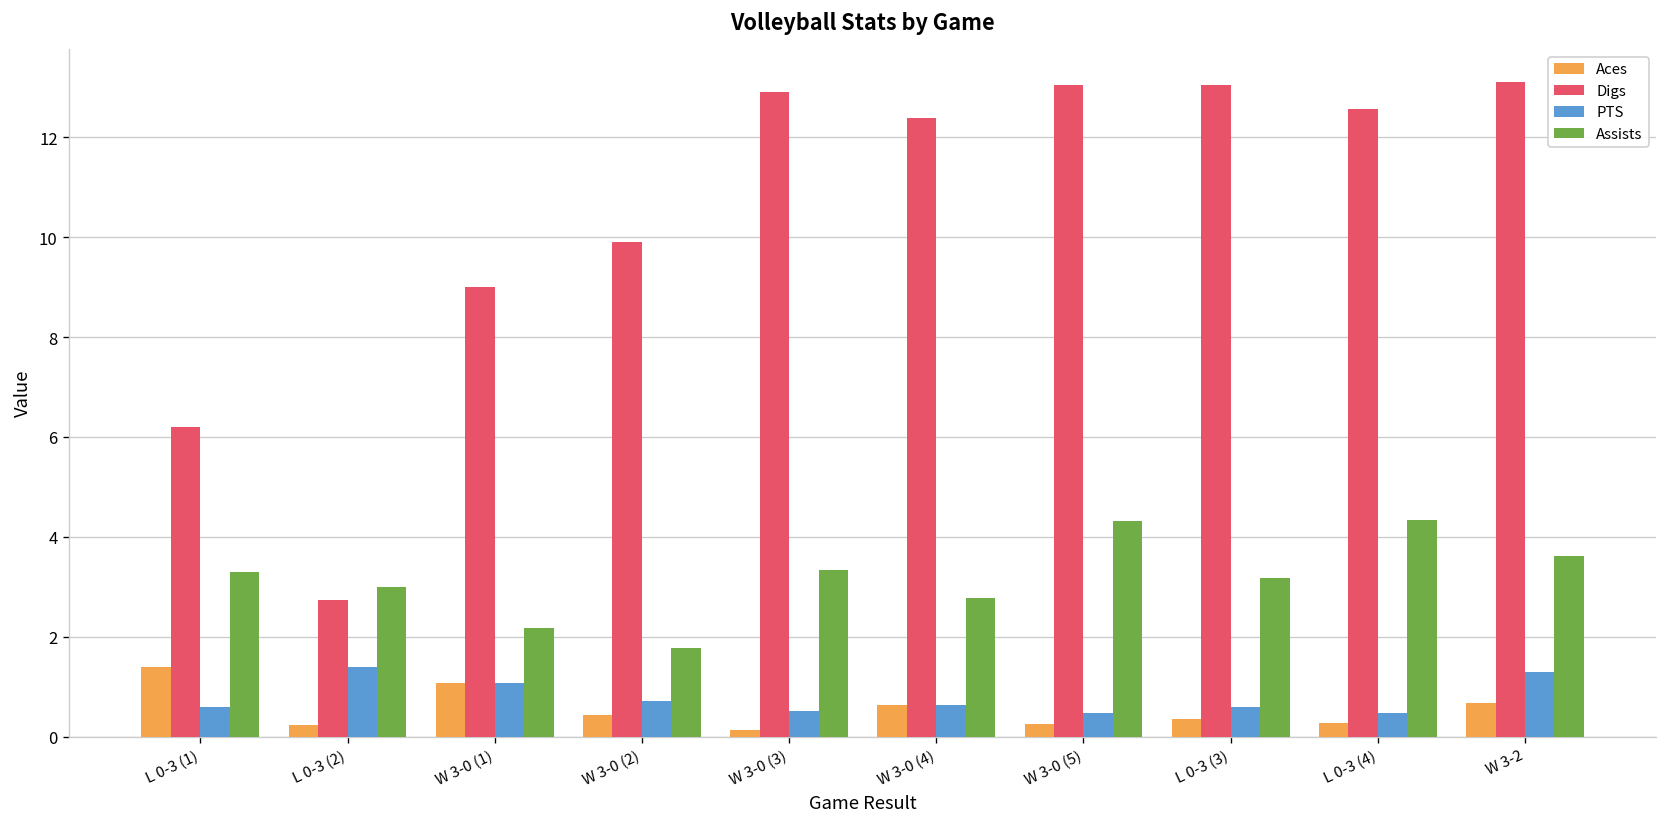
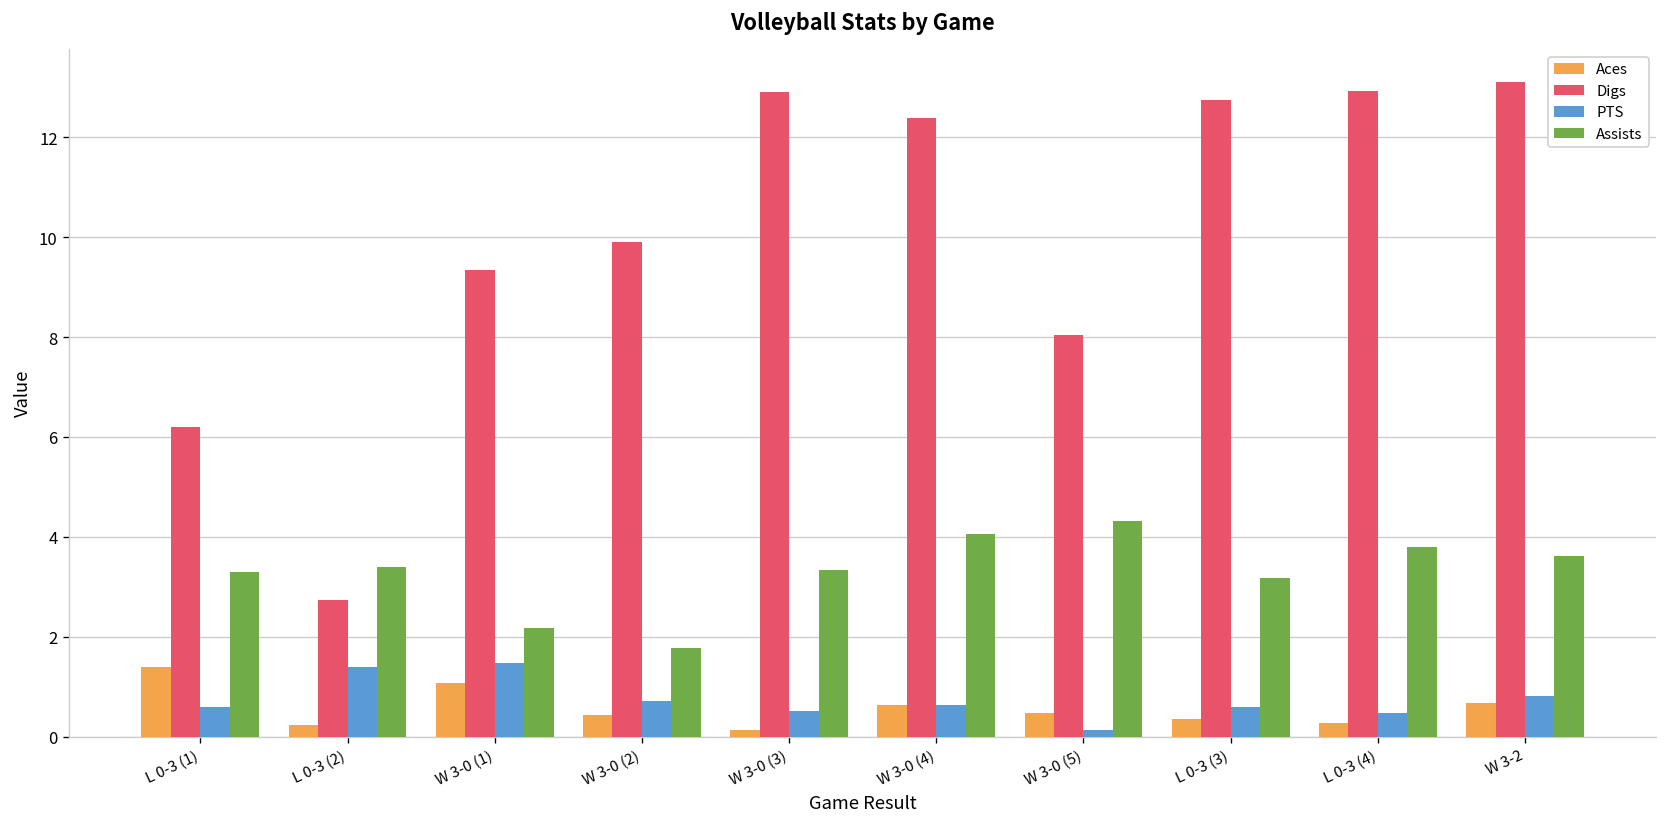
  {
    "Aces": {
      "L 0-3 (1)": 1.4,
      "L 0-3 (2)": 0.2,
      "W 3-0 (1)": 1.1,
      "W 3-0 (2)": 0.4,
      "W 3-0 (3)": 0.1,
      "W 3-0 (4)": 0.6,
-     "W 3-0 (5)": 0.2,
+     "W 3-0 (5)": 0.5,
      "L 0-3 (3)": 0.4,
      "L 0-3 (4)": 0.3,
      "W 3-2": 0.7
    },
    "Digs": {
      "L 0-3 (1)": 6.2,
      "L 0-3 (2)": 2.7,
-     "W 3-0 (1)": 9.0,
+     "W 3-0 (1)": 9.3,
      "W 3-0 (2)": 9.9,
      "W 3-0 (3)": 12.9,
      "W 3-0 (4)": 12.4,
-     "W 3-0 (5)": 13.1,
-     "L 0-3 (3)": 13.0,
-     "L 0-3 (4)": 12.6,
+     "W 3-0 (5)": 8.0,
+     "L 0-3 (3)": 12.8,
+     "L 0-3 (4)": 12.9,
      "W 3-2": 13.1
    },
    "PTS": {
      "L 0-3 (1)": 0.6,
      "L 0-3 (2)": 1.4,
-     "W 3-0 (1)": 1.1,
+     "W 3-0 (1)": 1.5,
      "W 3-0 (2)": 0.7,
      "W 3-0 (3)": 0.5,
      "W 3-0 (4)": 0.6,
-     "W 3-0 (5)": 0.5,
+     "W 3-0 (5)": 0.1,
      "L 0-3 (3)": 0.6,
      "L 0-3 (4)": 0.5,
-     "W 3-2": 1.3
+     "W 3-2": 0.8
    },
    "Assists": {
      "L 0-3 (1)": 3.3,
-     "L 0-3 (2)": 3.0,
+     "L 0-3 (2)": 3.4,
      "W 3-0 (1)": 2.2,
      "W 3-0 (2)": 1.8,
      "W 3-0 (3)": 3.3,
-     "W 3-0 (4)": 2.8,
+     "W 3-0 (4)": 4.1,
      "W 3-0 (5)": 4.3,
      "L 0-3 (3)": 3.2,
-     "L 0-3 (4)": 4.3,
+     "L 0-3 (4)": 3.8,
      "W 3-2": 3.6
    }
  }
